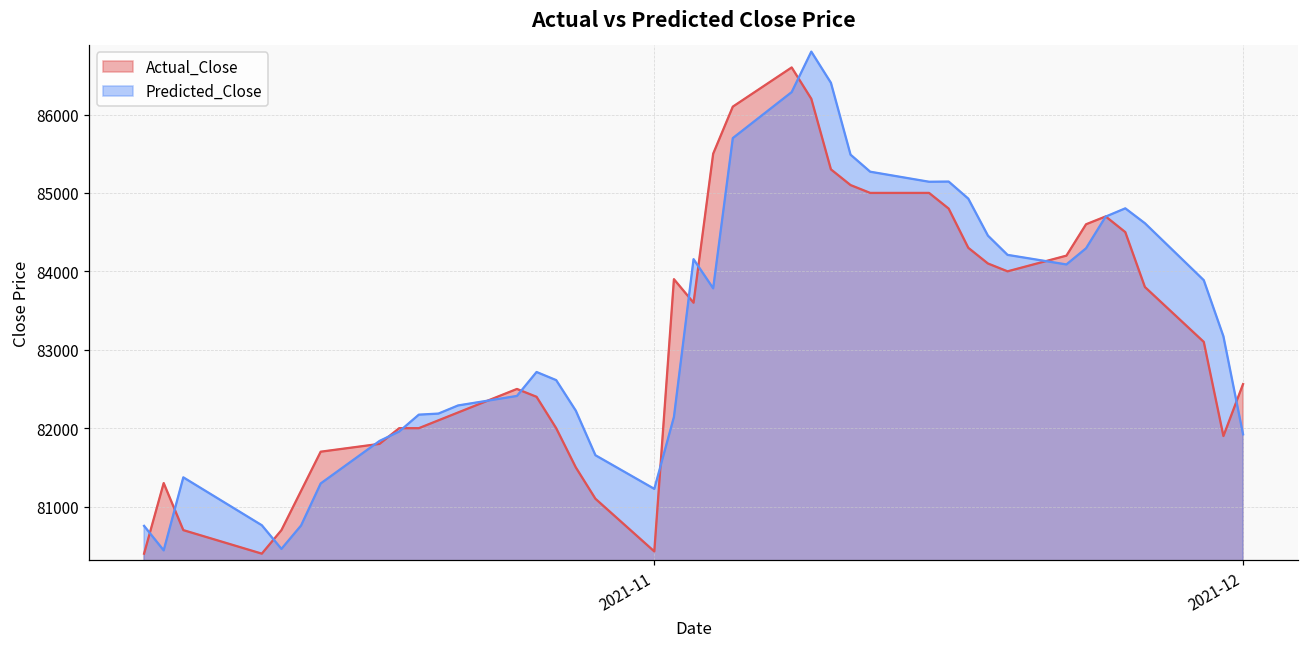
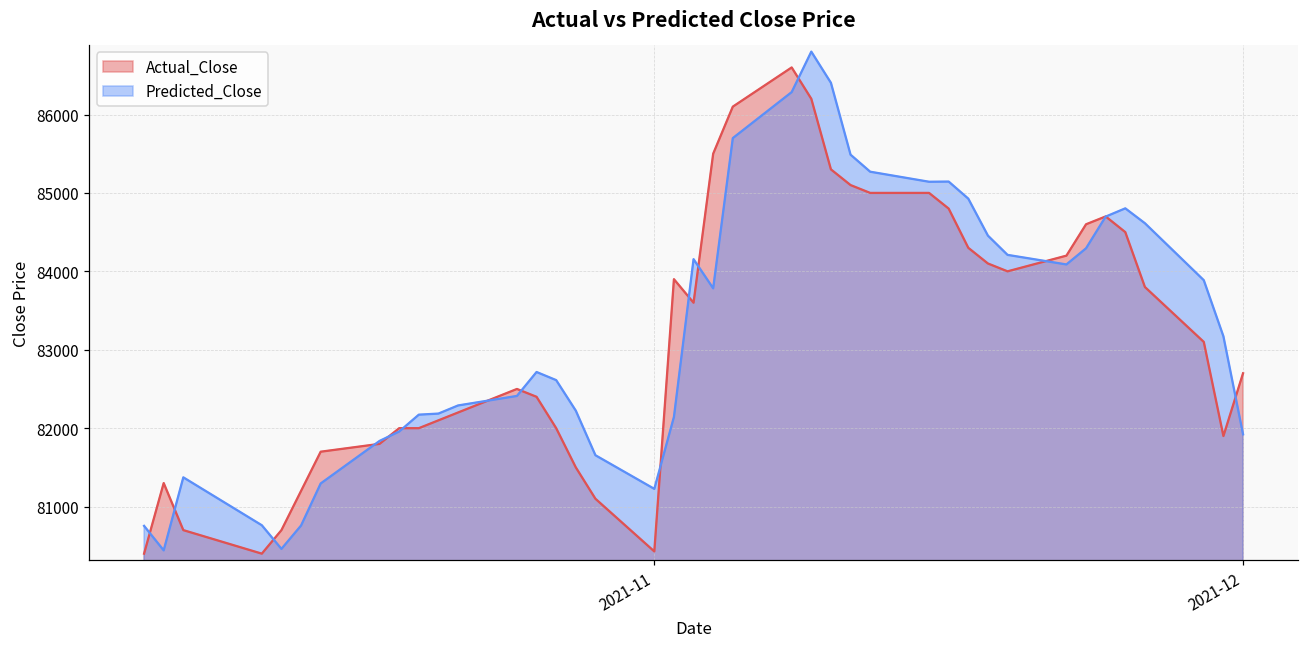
  {
    "Actual_Close": {
      "2021-11": 80400,
-     "2021-12": 82600
+     "2021-12": 82700
    },
    "Predicted_Close": {
      "2021-11": 81200,
      "2021-12": 81900
    }
  }
